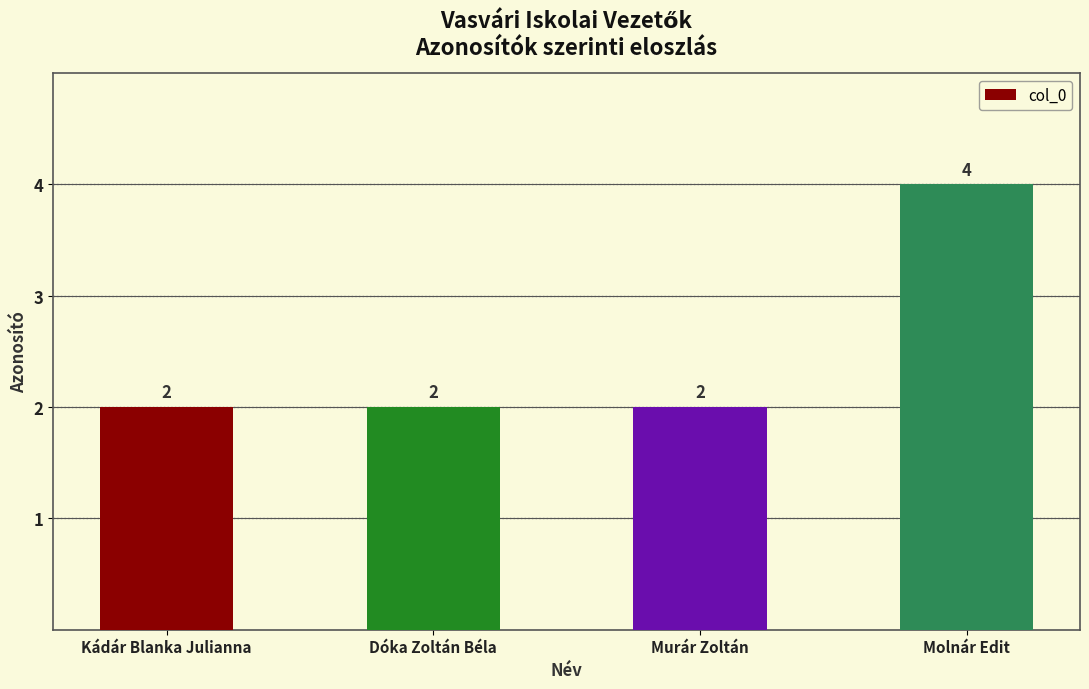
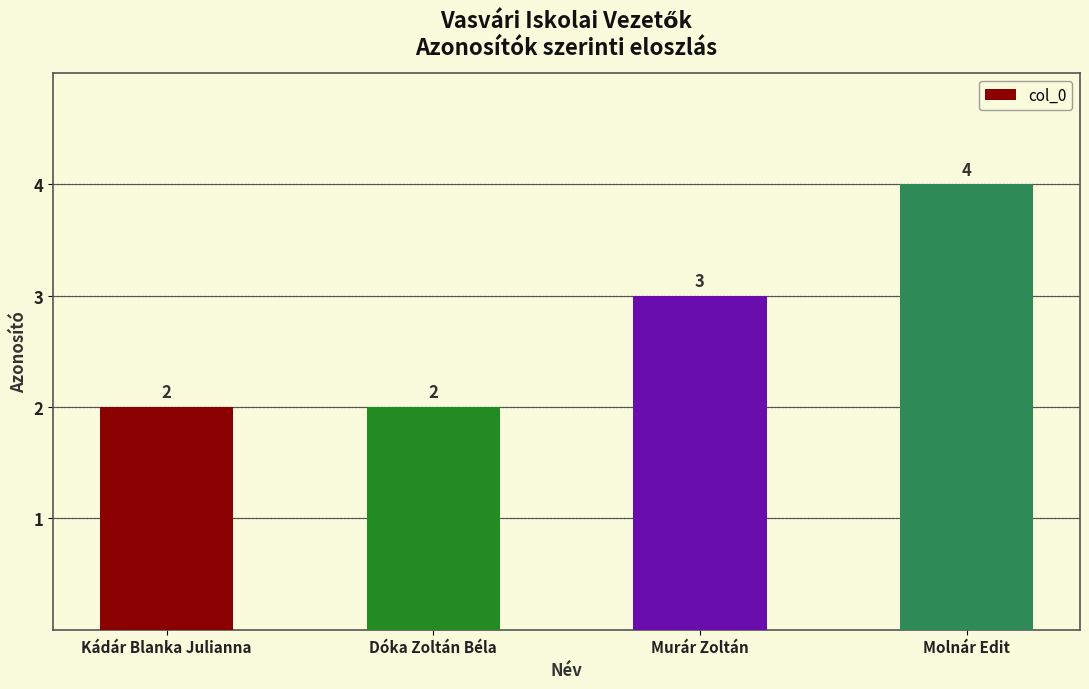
  {
    "Kádár Blanka Julianna": 2,
    "Dóka Zoltán Béla": 2,
-   "Murár Zoltán": 2,
+   "Murár Zoltán": 3,
    "Molnár Edit": 4
  }
